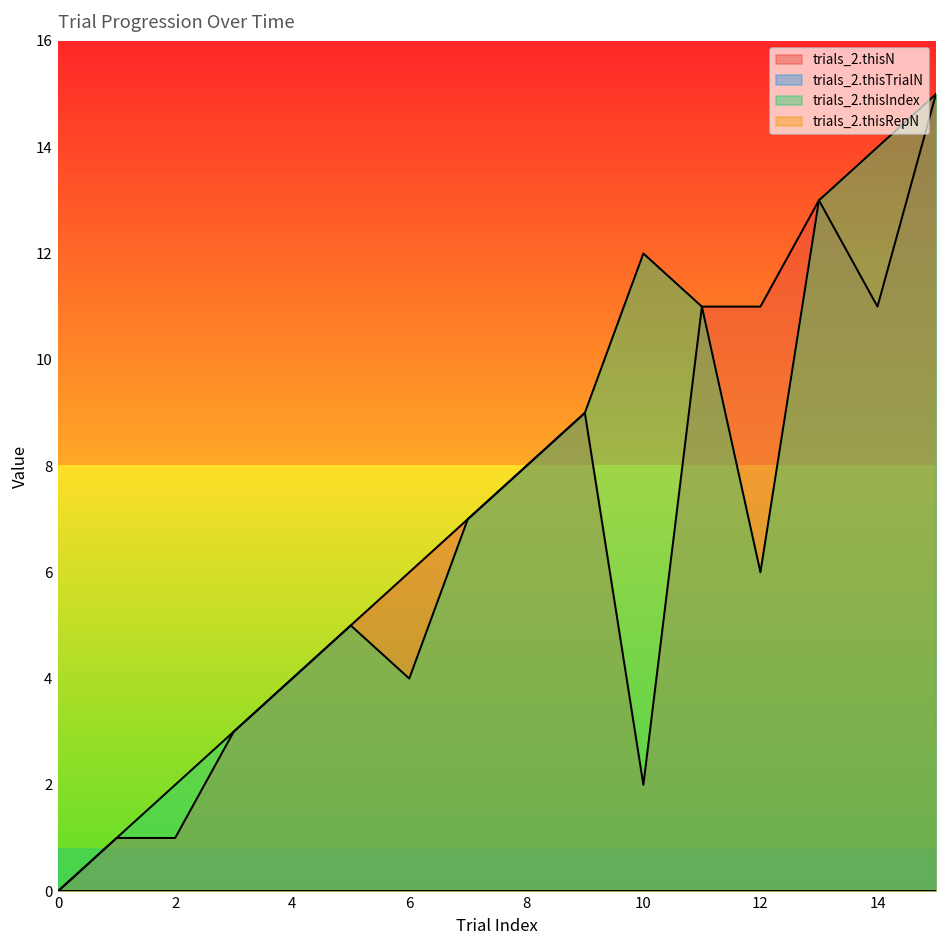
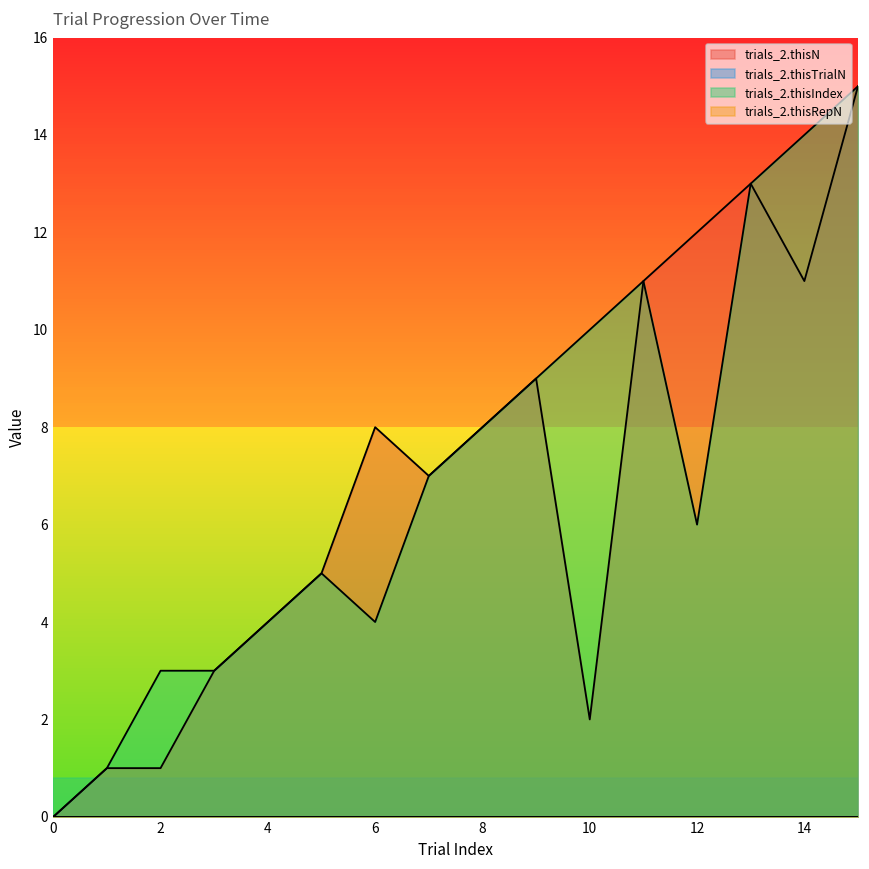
  {
    "trials_2.thisN": {
      "2": 1,
-     "6": 6,
+     "6": 8,
      "10": 2,
-     "12": 11,
+     "12": 12,
      "14": 11
    },
    "trials_2.thisIndex": {
-     "2": 2,
+     "2": 3,
      "6": 4,
-     "10": 12,
+     "10": 10,
      "12": 6,
      "14": 14
    }
  }
